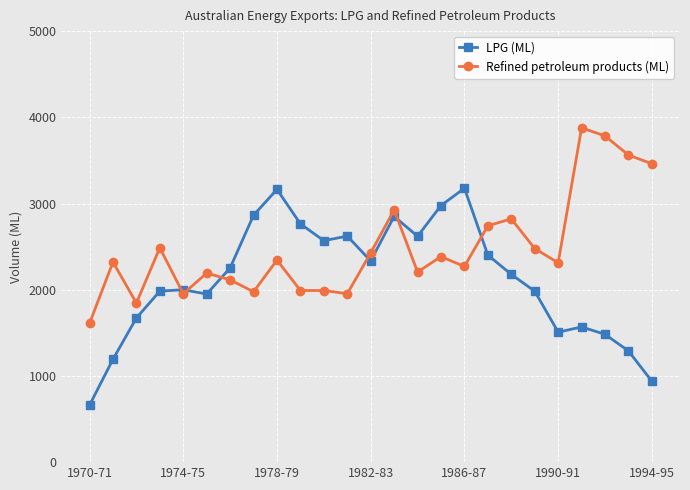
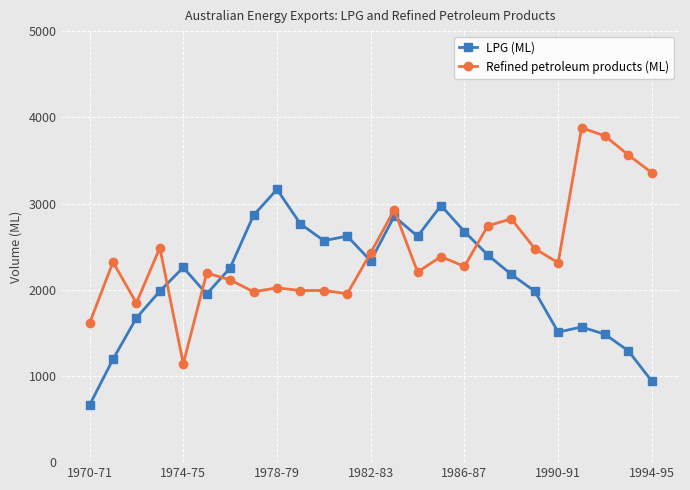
  {
    "LPG (ML)": {
      "1970-71": 700,
-     "1974-75": 2000,
+     "1974-75": 2300,
      "1978-79": 3200,
      "1982-83": 2300,
-     "1986-87": 3200,
+     "1986-87": 2700,
      "1990-91": 1500,
      "1994-95": 900
    },
    "Refined petroleum products (ML)": {
      "1970-71": 1600,
-     "1974-75": 2000,
-     "1978-79": 2300,
+     "1974-75": 1100,
+     "1978-79": 2000,
      "1982-83": 2400,
      "1986-87": 2300,
      "1990-91": 2300,
-     "1994-95": 3500
+     "1994-95": 3400
    }
  }
